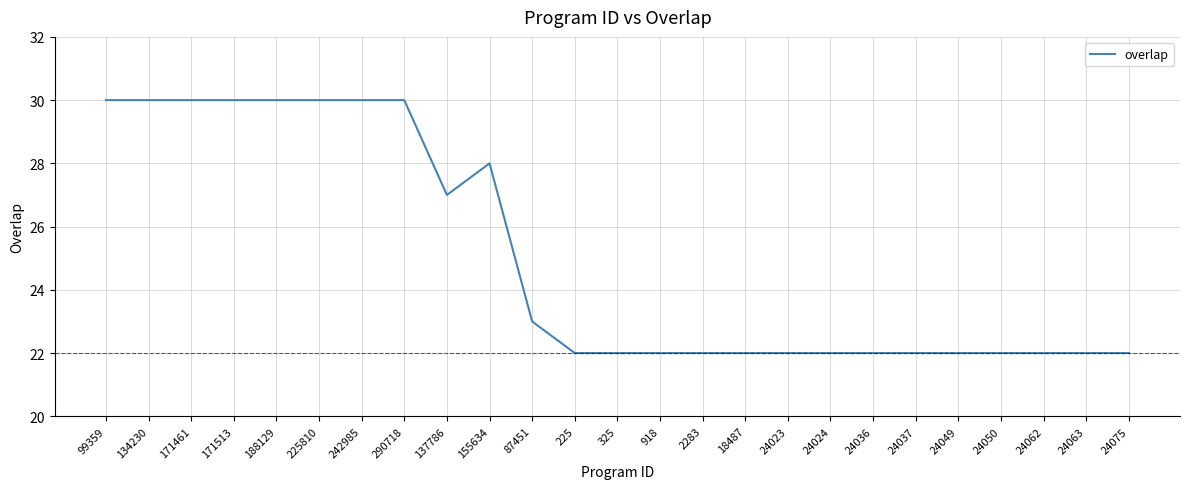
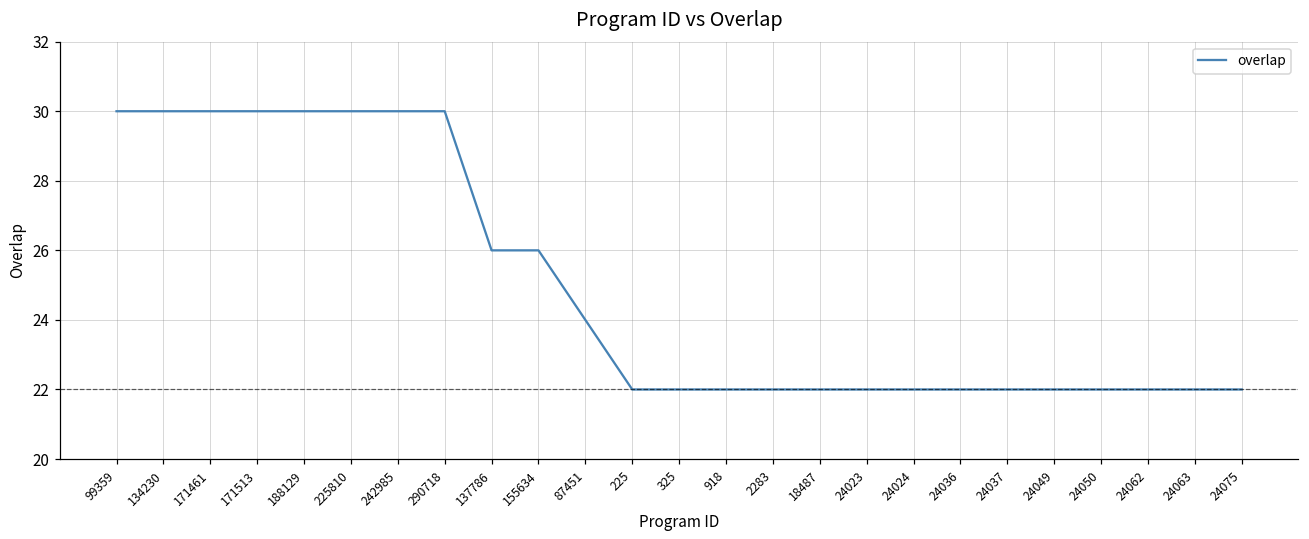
  {
    "99359": 30,
    "134230": 30,
    "171461": 30,
    "171513": 30,
    "188129": 30,
    "225810": 30,
    "242985": 30,
    "290718": 30,
-   "137786": 27,
-   "155634": 28,
-   "87451": 23,
+   "137786": 26,
+   "155634": 26,
+   "87451": 24,
    "225": 22,
    "325": 22,
    "918": 22,
    "2283": 22,
    "18487": 22,
    "24023": 22,
    "24024": 22,
    "24036": 22,
    "24037": 22,
    "24049": 22,
    "24050": 22,
    "24062": 22,
    "24063": 22,
    "24075": 22
  }
